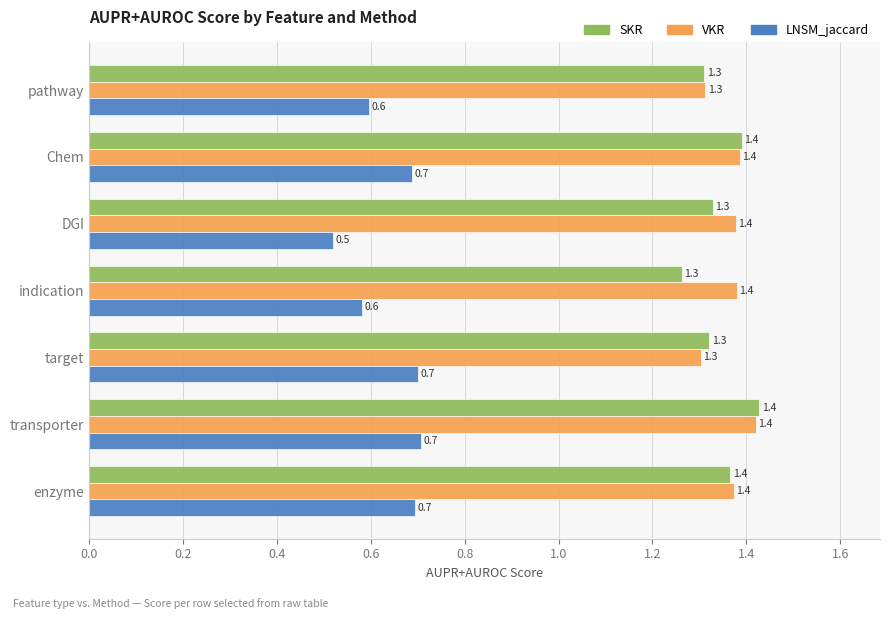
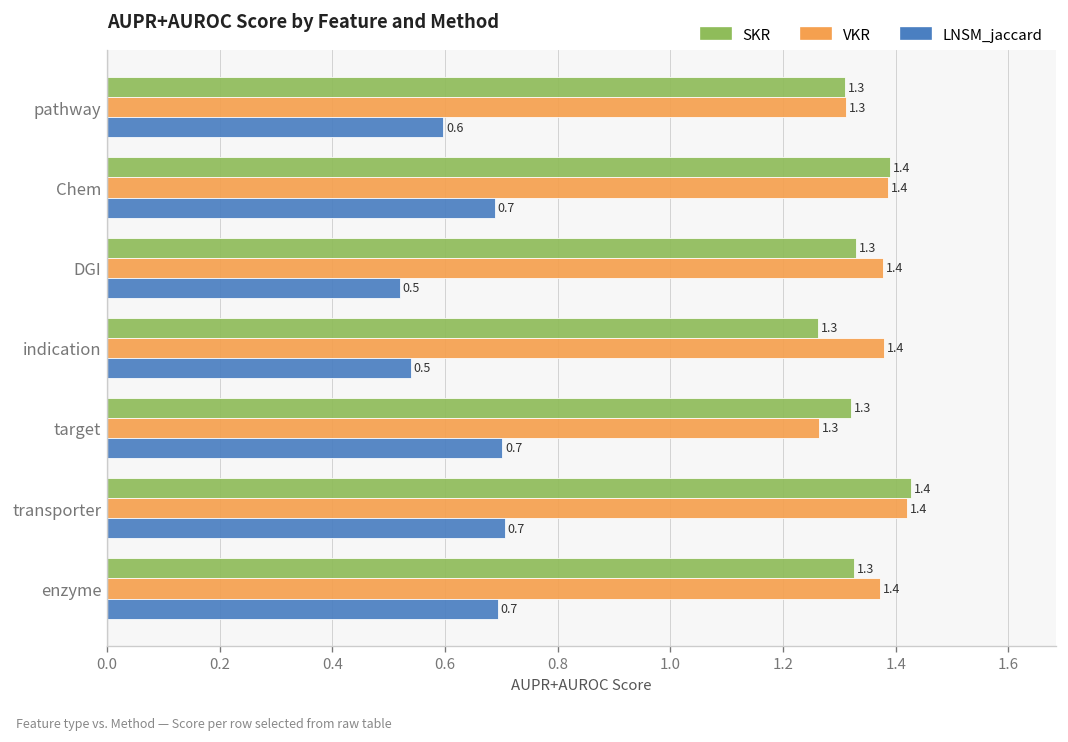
  {
    "SKR": {
      "pathway": 1.3,
      "Chem": 1.4,
      "DGI": 1.3,
      "indication": 1.3,
      "target": 1.3,
      "transporter": 1.4,
-     "enzyme": 1.4
+     "enzyme": 1.3
    },
    "VKR": {
-     "target": 1.30
+     "target": 1.26
    },
    "LNSM_jaccard": {
      "pathway": 0.6,
      "Chem": 0.7,
      "DGI": 0.5,
-     "indication": 0.6,
+     "indication": 0.5,
      "target": 0.7,
      "transporter": 0.7,
      "enzyme": 0.7
    }
  }
